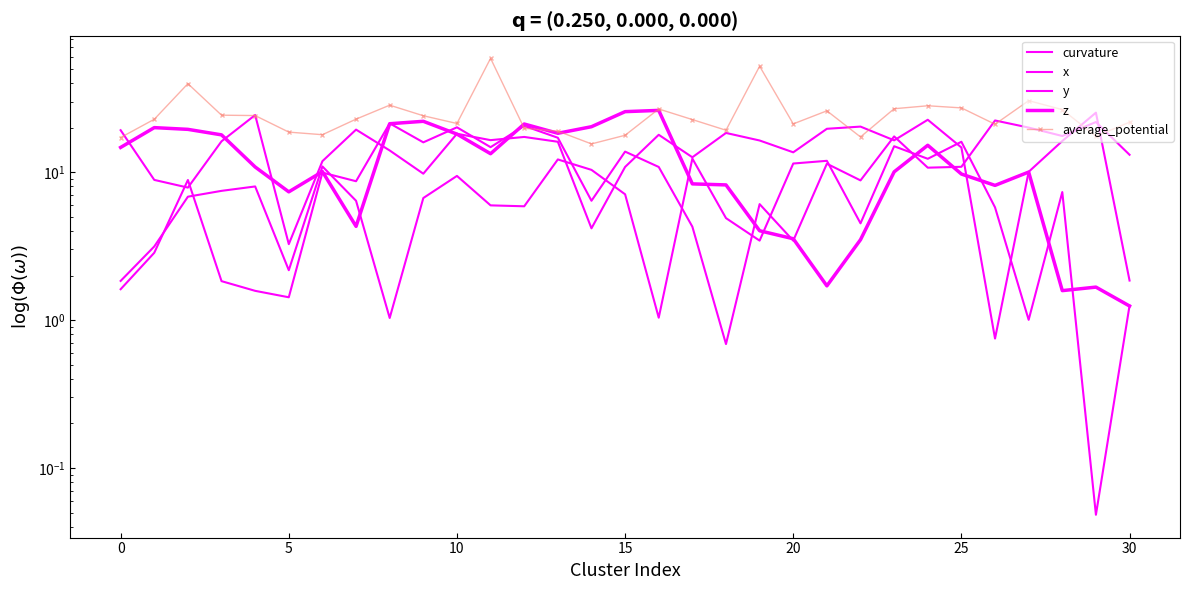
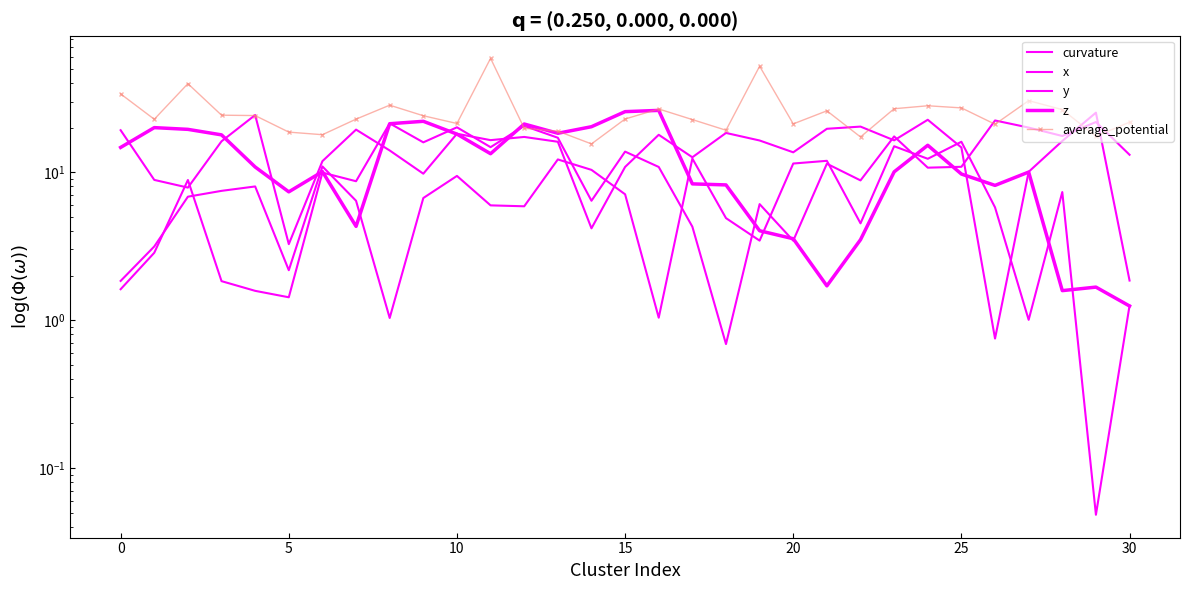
  {
    "average_potential": {
-     "0": 17,
+     "0": 34,
      "5": 19,
      "10": 21,
-     "15": 18,
+     "15": 23,
      "20": 21,
      "25": 27
    }
  }
